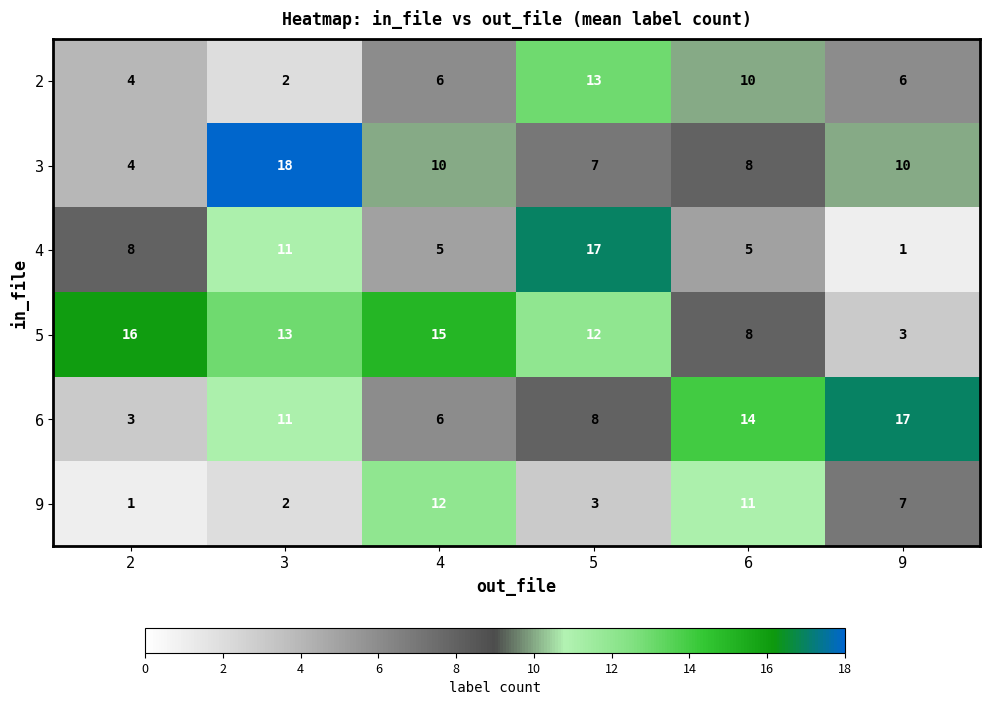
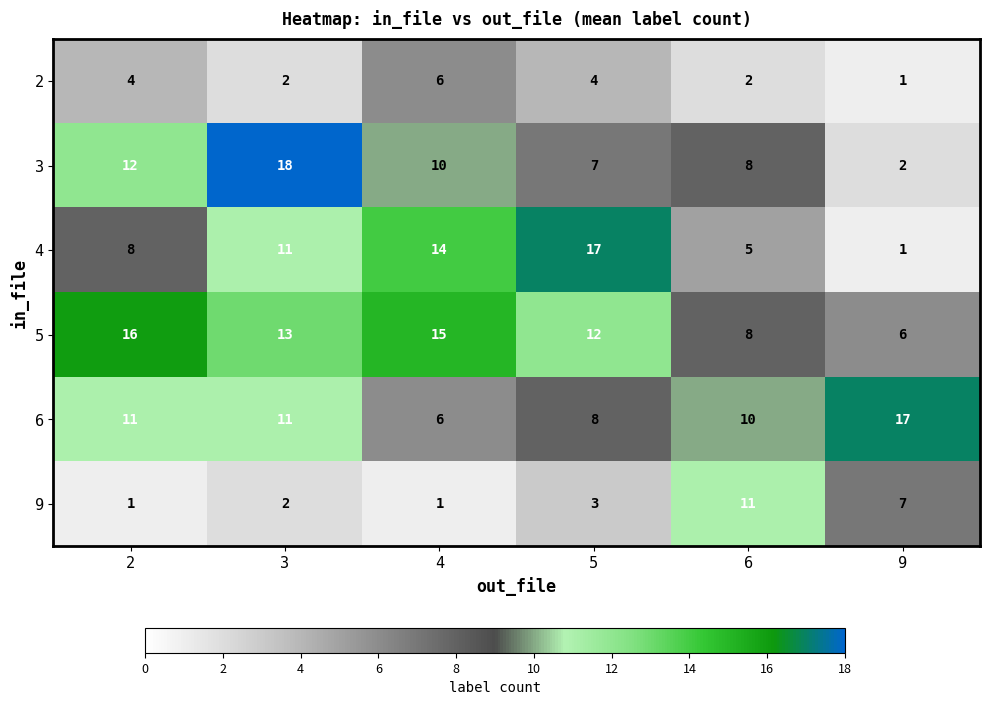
  {
    "2": {
      "2": 4,
      "3": 2,
      "4": 6,
-     "5": 13,
-     "6": 10,
-     "9": 6
+     "5": 4,
+     "6": 2,
+     "9": 1
    },
    "3": {
-     "2": 4,
+     "2": 12,
      "3": 18,
      "4": 10,
      "5": 7,
      "6": 8,
-     "9": 10
+     "9": 2
    },
    "4": {
      "2": 8,
      "3": 11,
-     "4": 5,
+     "4": 14,
      "5": 17,
      "6": 5,
      "9": 1
    },
    "5": {
      "2": 16,
      "3": 13,
      "4": 15,
      "5": 12,
      "6": 8,
-     "9": 3
+     "9": 6
    },
    "6": {
-     "2": 3,
+     "2": 11,
      "3": 11,
      "4": 6,
      "5": 8,
-     "6": 14,
+     "6": 10,
      "9": 17
    },
    "9": {
      "2": 1,
      "3": 2,
-     "4": 12,
+     "4": 1,
      "5": 3,
      "6": 11,
      "9": 7
    }
  }
